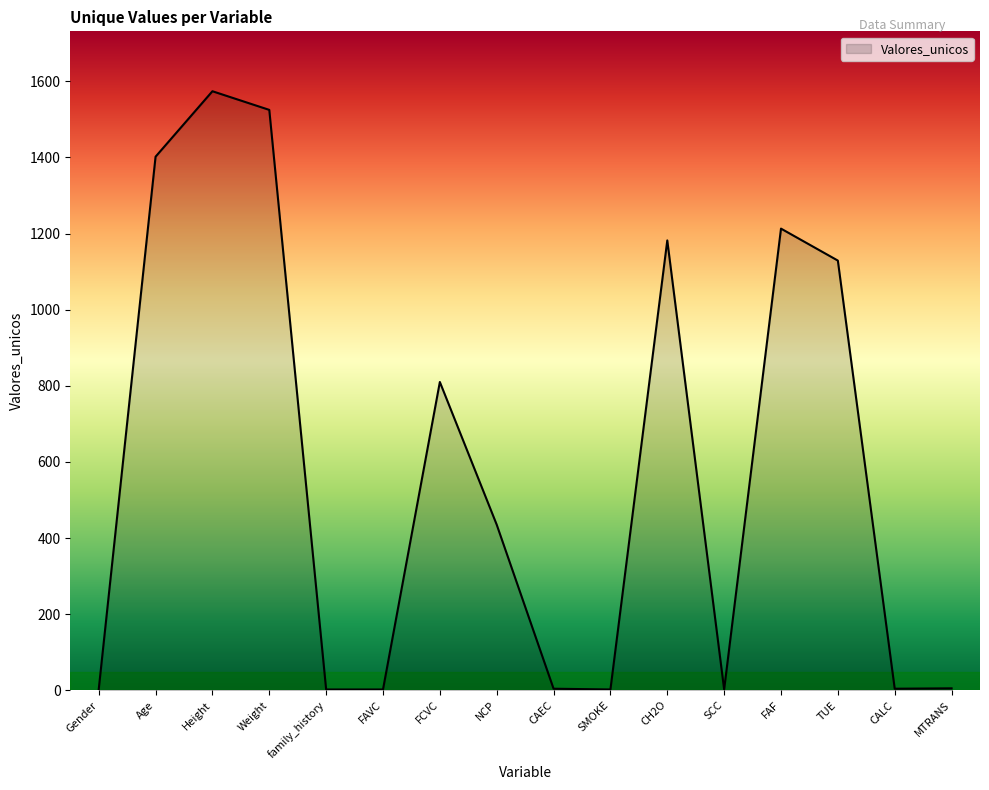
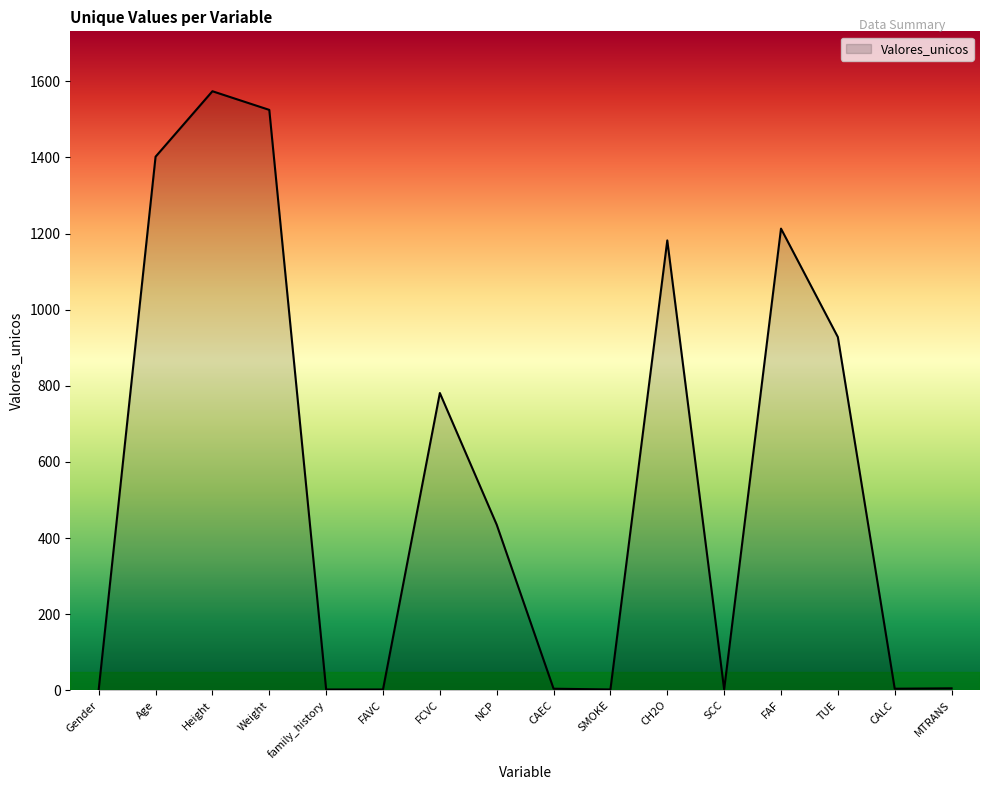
  {
    "Age": 1400,
    "Height": 1570,
    "Weight": 1530,
-   "FCVC": 810,
+   "FCVC": 780,
    "NCP": 440,
    "CH2O": 1180,
    "FAF": 1210,
-   "TUE": 1130
+   "TUE": 930
  }
